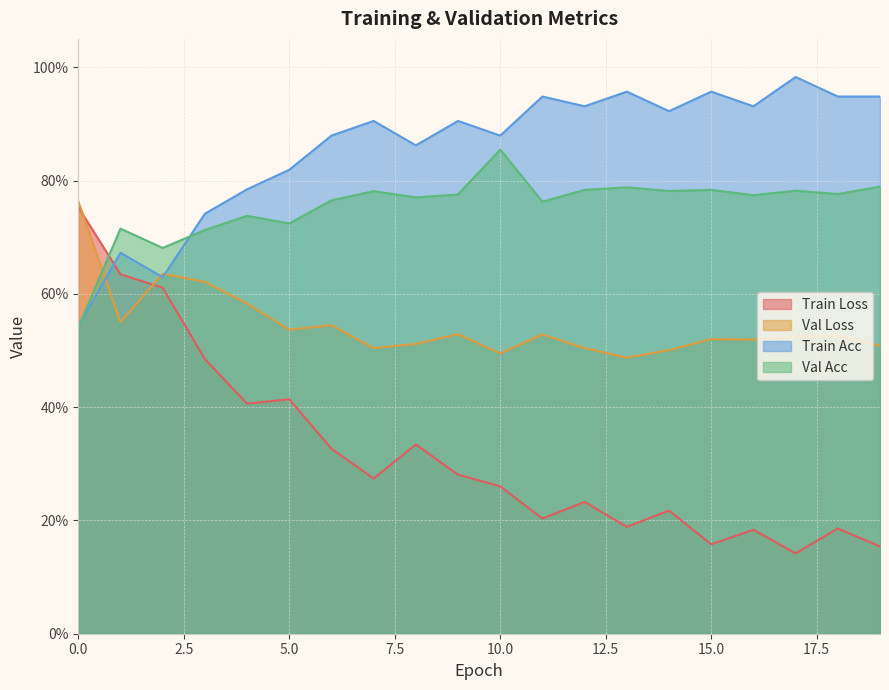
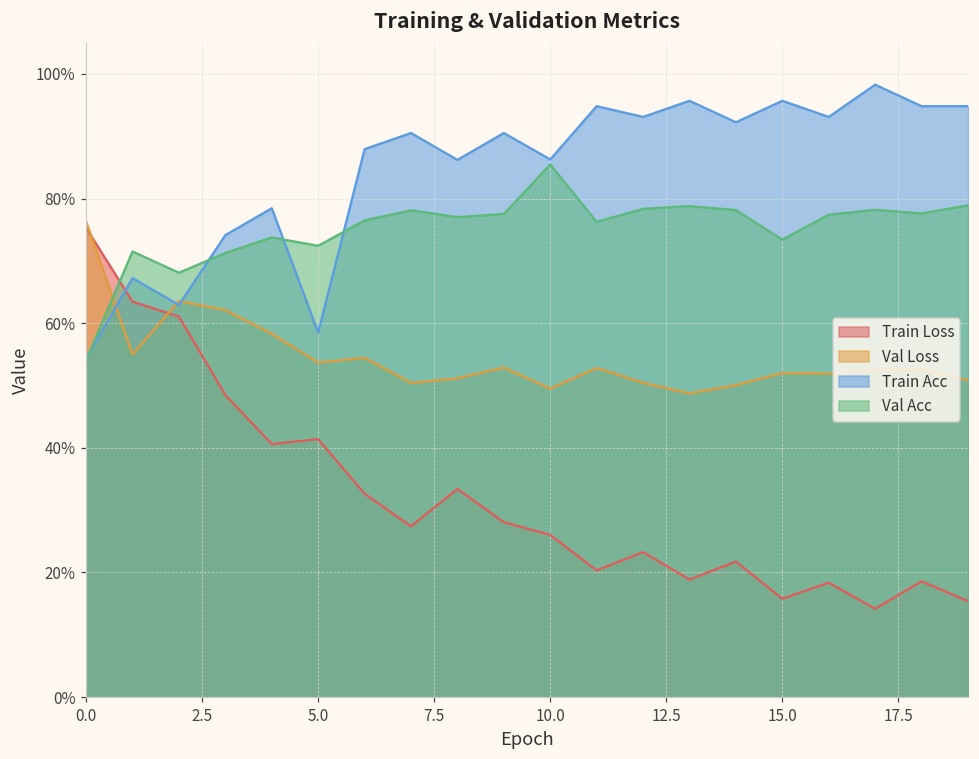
  {
    "Train Acc": {
-     "5.0": "82%",
-     "10.0": "88%",
+     "5.0": "58%",
+     "10.0": "86%",
      "15.0": "96%"
    },
    "Val Acc": {
      "5.0": "72%",
      "10.0": "85%",
-     "15.0": "78%"
+     "15.0": "73%"
    }
  }
